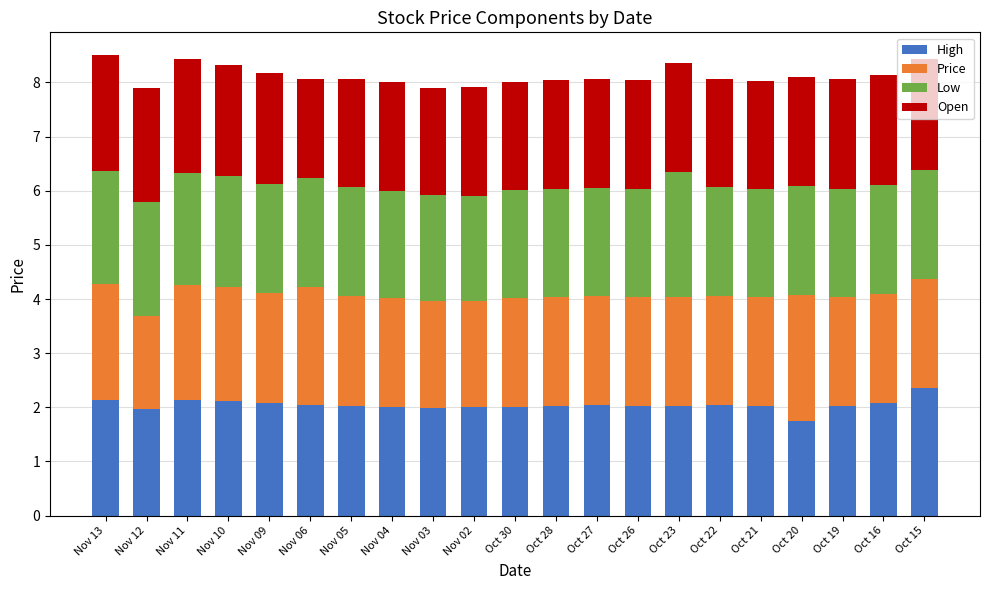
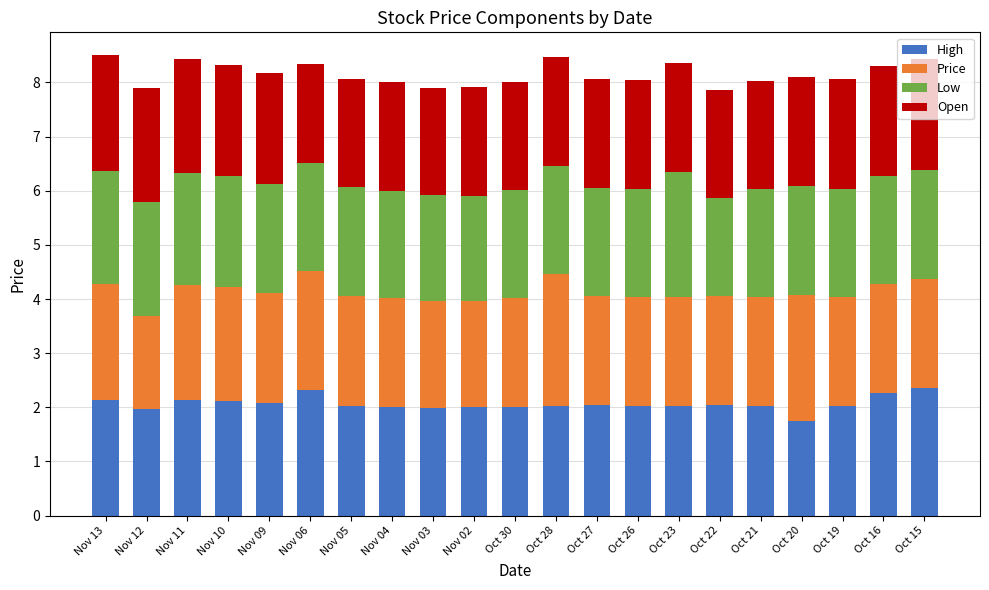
  {
    "High": {
      "Nov 13": 2.1,
      "Nov 12": 2.0,
      "Nov 11": 2.1,
      "Nov 10": 2.1,
      "Nov 09": 2.1,
-     "Nov 06": 2.0,
+     "Nov 06": 2.3,
      "Nov 05": 2.0,
      "Nov 04": 2.0,
      "Nov 03": 2.0,
      "Nov 02": 2.0,
      "Oct 30": 2.0,
      "Oct 28": 2.0,
      "Oct 27": 2.0,
      "Oct 26": 2.0,
      "Oct 23": 2.0,
      "Oct 22": 2.1,
      "Oct 21": 2.0,
      "Oct 20": 1.8,
      "Oct 19": 2.0,
-     "Oct 16": 2.1,
+     "Oct 16": 2.3,
      "Oct 15": 2.4
    },
    "Price": {
      "Nov 13": 2.1,
      "Nov 12": 1.7,
      "Nov 11": 2.1,
      "Nov 10": 2.1,
      "Nov 09": 2.0,
      "Nov 06": 2.2,
      "Nov 05": 2.0,
      "Nov 04": 2.0,
      "Nov 03": 2.0,
      "Nov 02": 1.9,
      "Oct 30": 2.0,
-     "Oct 28": 2.0,
+     "Oct 28": 2.4,
      "Oct 27": 2.0,
      "Oct 26": 2.0,
      "Oct 23": 2.0,
      "Oct 22": 2.0,
      "Oct 21": 2.0,
      "Oct 20": 2.3,
      "Oct 19": 2.0,
      "Oct 16": 2.0,
      "Oct 15": 2.0
    },
    "Low": {
      "Nov 13": 2.1,
      "Nov 12": 2.1,
      "Nov 11": 2.1,
      "Nov 10": 2.1,
      "Nov 09": 2.0,
      "Nov 06": 2.0,
      "Nov 05": 2.0,
      "Nov 04": 2.0,
      "Nov 03": 2.0,
      "Nov 02": 2.0,
      "Oct 30": 2.0,
      "Oct 28": 2.0,
      "Oct 27": 2.0,
      "Oct 26": 2.0,
      "Oct 23": 2.3,
-     "Oct 22": 2.0,
+     "Oct 22": 1.8,
      "Oct 21": 2.0,
      "Oct 20": 2.0,
      "Oct 19": 2.0,
      "Oct 16": 2.0,
      "Oct 15": 2.0
    },
    "Open": {
      "Nov 13": 2.1,
      "Nov 12": 2.1,
      "Nov 11": 2.1,
      "Nov 10": 2.0,
      "Nov 09": 2.0,
      "Nov 06": 1.8,
      "Nov 05": 2.0,
      "Nov 04": 2.0,
      "Nov 03": 2.0,
      "Nov 02": 2.0,
      "Oct 30": 2.0,
      "Oct 28": 2.0,
      "Oct 27": 2.0,
      "Oct 26": 2.0,
      "Oct 23": 2.0,
      "Oct 22": 2.0,
      "Oct 21": 2.0,
      "Oct 20": 2.0,
      "Oct 19": 2.0,
      "Oct 16": 2.0
    }
  }
